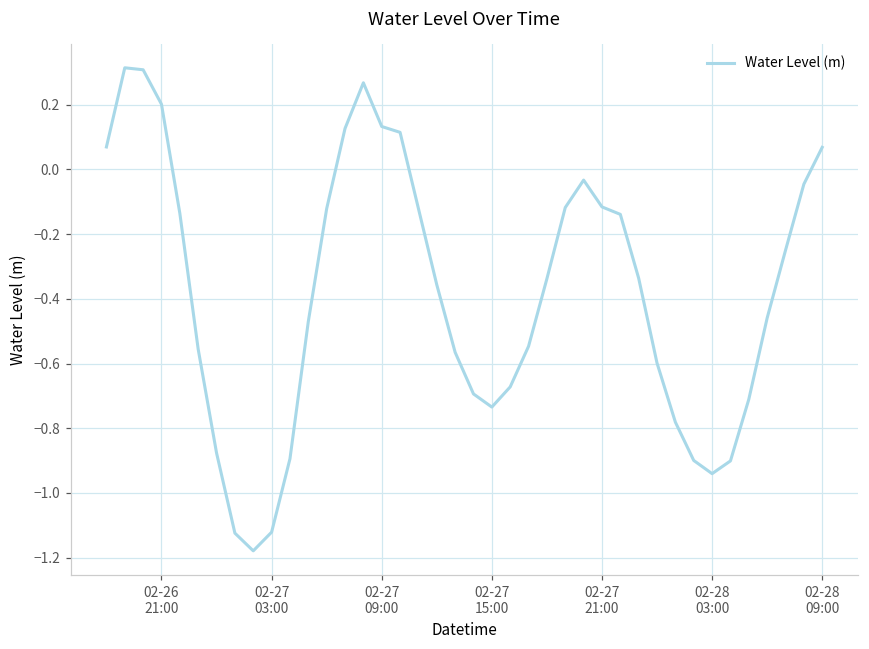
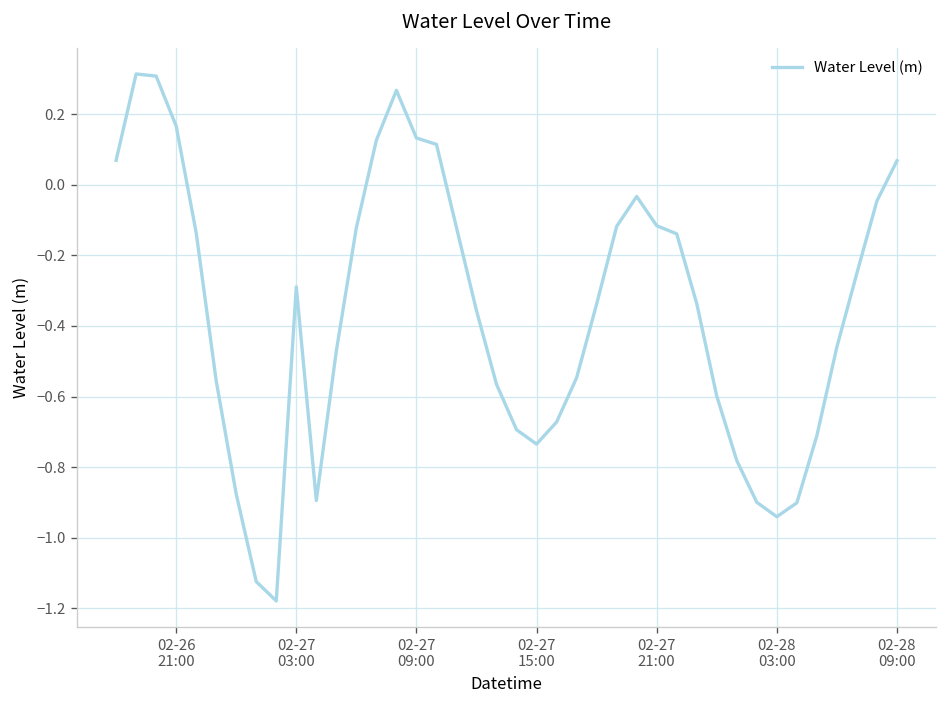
  {
-   "02-26 21:00": 0.20,
-   "02-27 03:00": -1.12,
+   "02-26 21:00": 0.17,
+   "02-27 03:00": -0.29,
    "02-27 09:00": 0.13,
    "02-27 15:00": -0.73,
    "02-27 21:00": -0.12,
    "02-28 03:00": -0.94,
    "02-28 09:00": 0.07
  }
